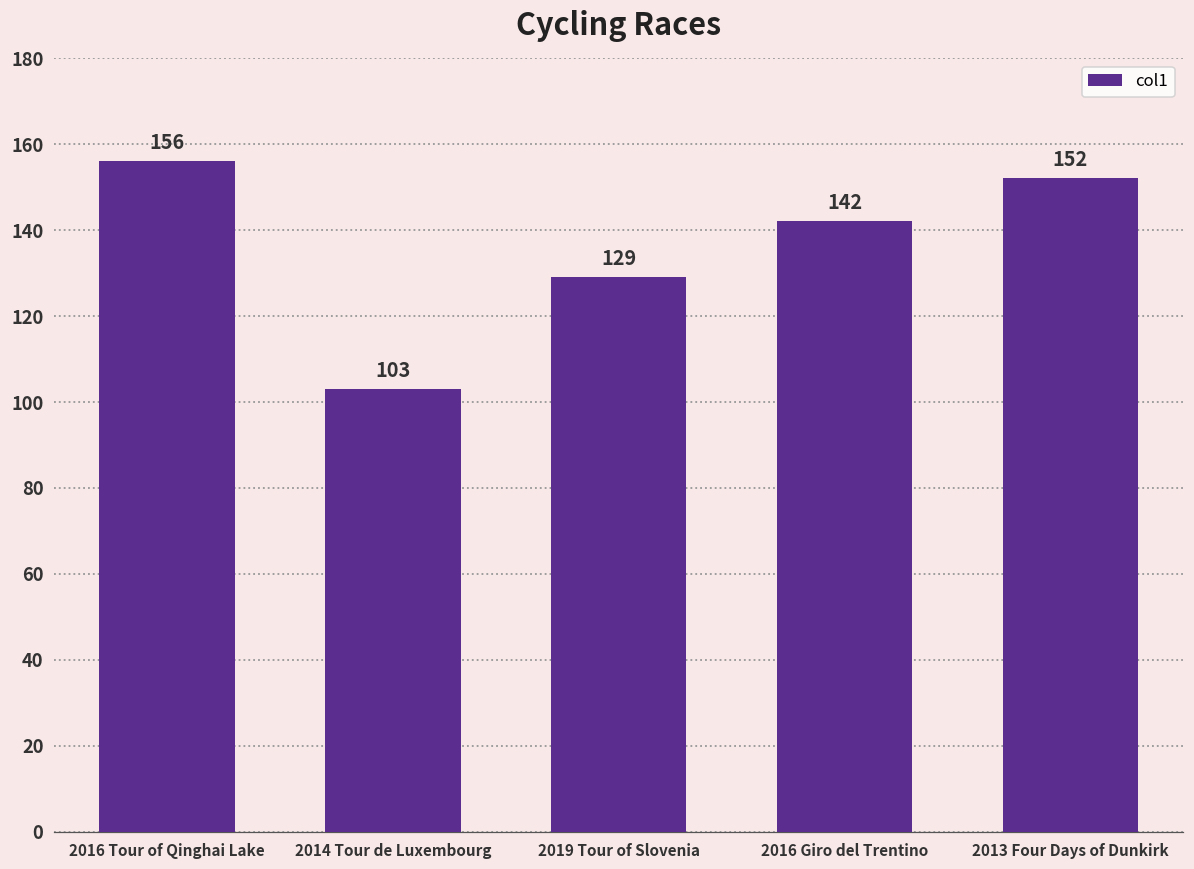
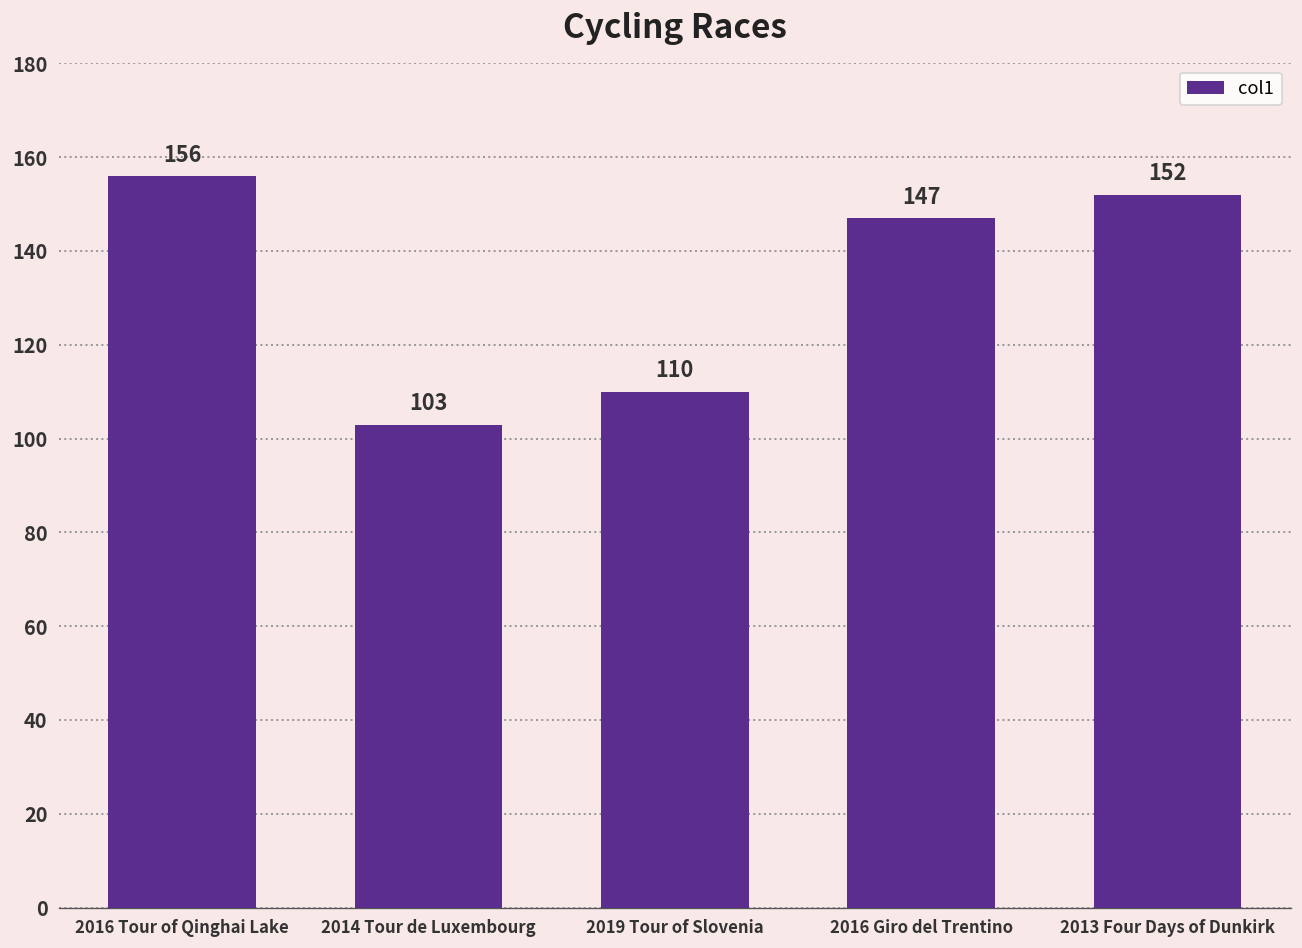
  {
    "2016 Tour of Qinghai Lake": 156,
    "2014 Tour de Luxembourg": 103,
-   "2019 Tour of Slovenia": 129,
-   "2016 Giro del Trentino": 142,
+   "2019 Tour of Slovenia": 110,
+   "2016 Giro del Trentino": 147,
    "2013 Four Days of Dunkirk": 152
  }
